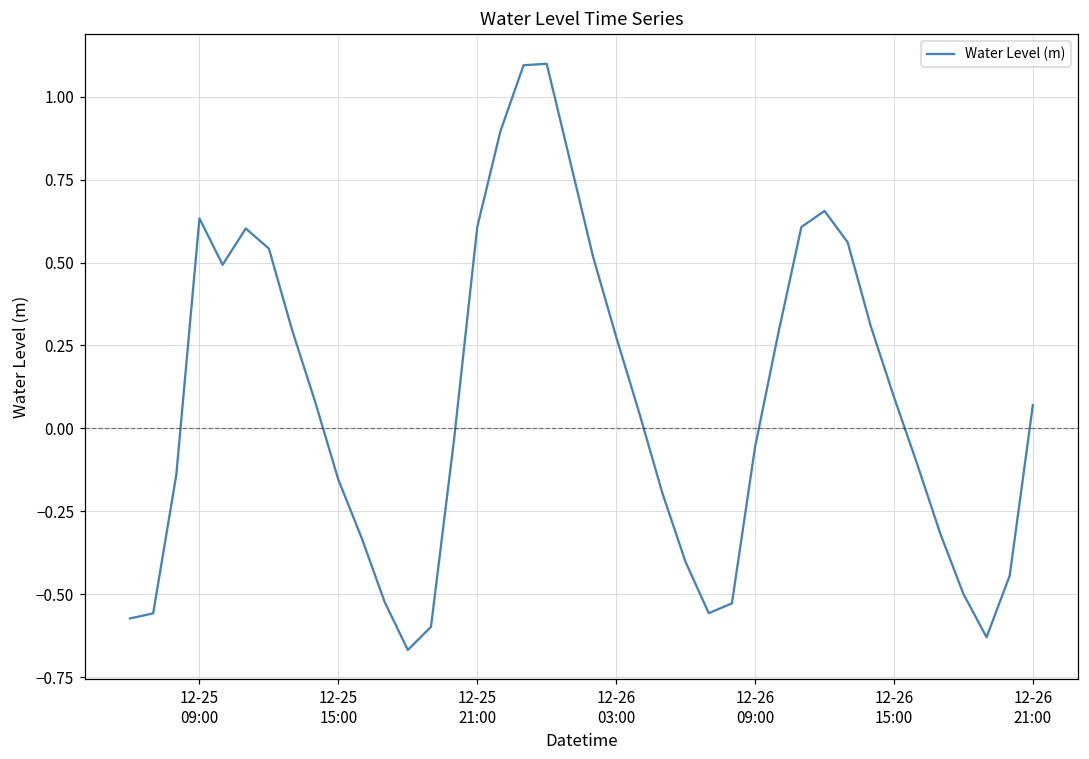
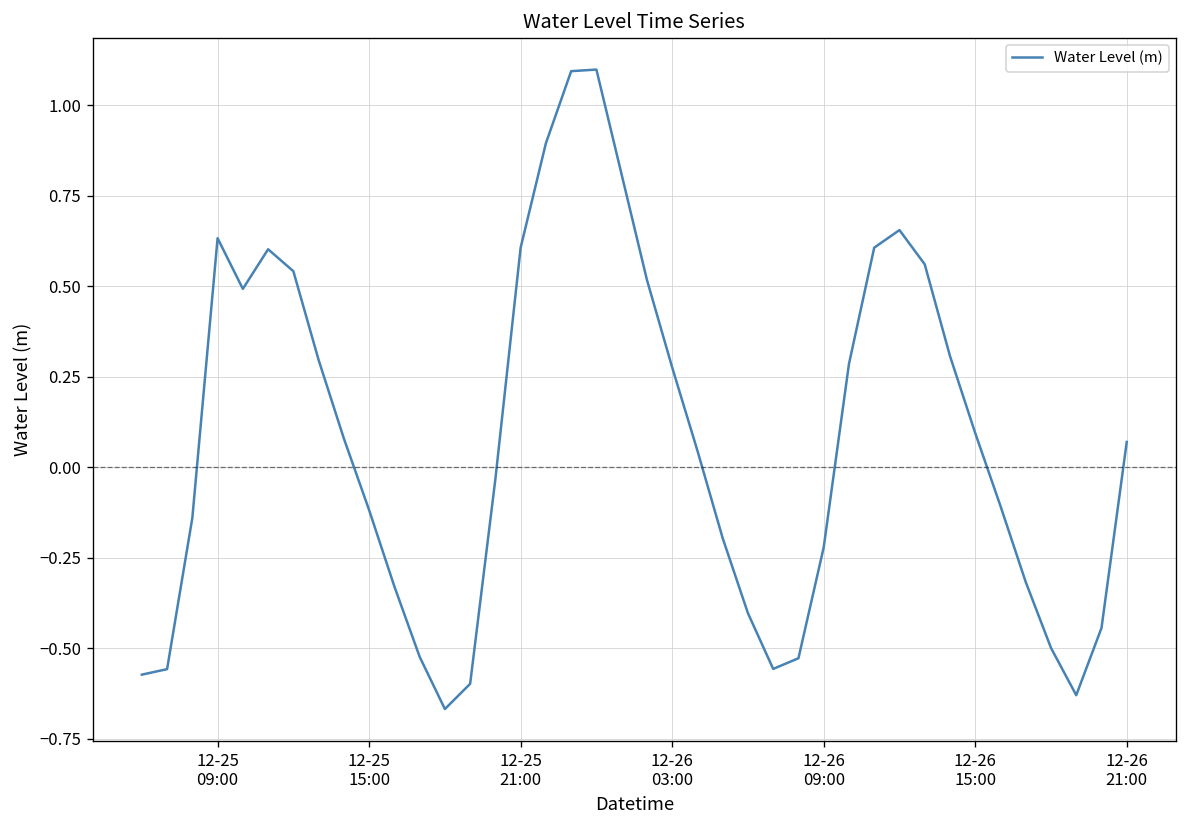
  {
    "12-25 09:00": 0.63,
-   "12-25 15:00": -0.15,
+   "12-25 15:00": -0.12,
    "12-25 21:00": 0.61,
    "12-26 03:00": 0.28,
-   "12-26 09:00": -0.06,
+   "12-26 09:00": -0.22,
    "12-26 15:00": 0.09,
    "12-26 21:00": 0.07
  }
